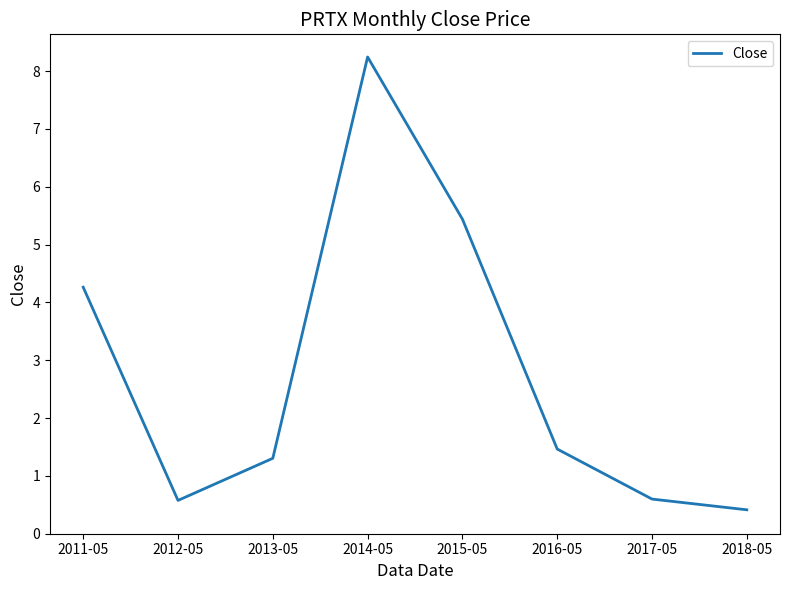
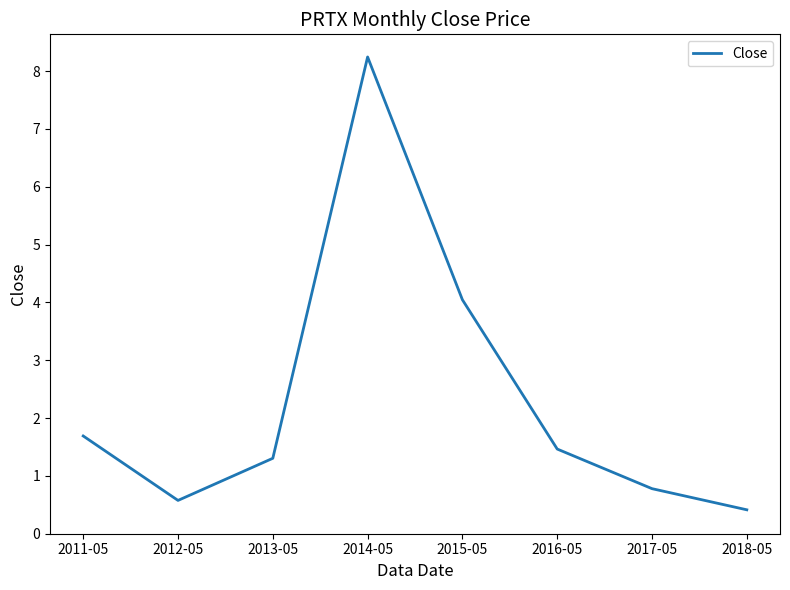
  {
-   "2011-05": 4.3,
+   "2011-05": 1.7,
    "2012-05": 0.6,
    "2013-05": 1.3,
    "2014-05": 8.2,
-   "2015-05": 5.4,
+   "2015-05": 4.0,
    "2016-05": 1.5,
-   "2017-05": 0.6,
+   "2017-05": 0.8,
    "2018-05": 0.4
  }
